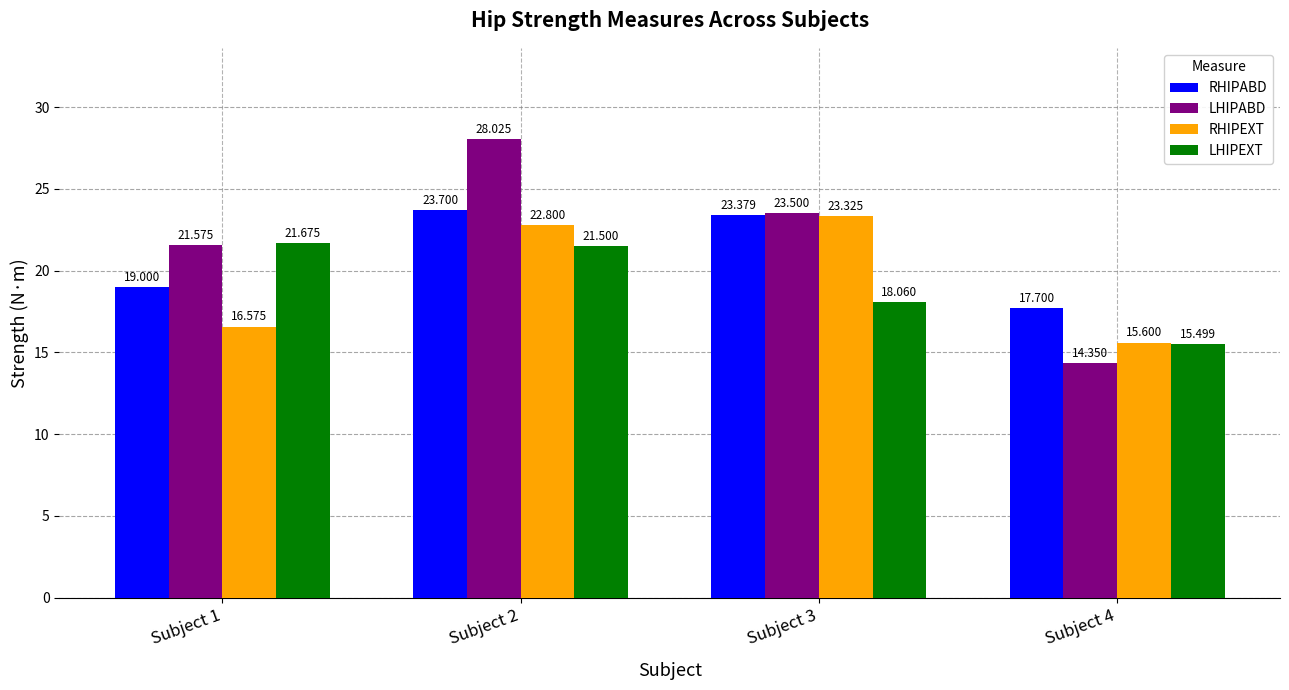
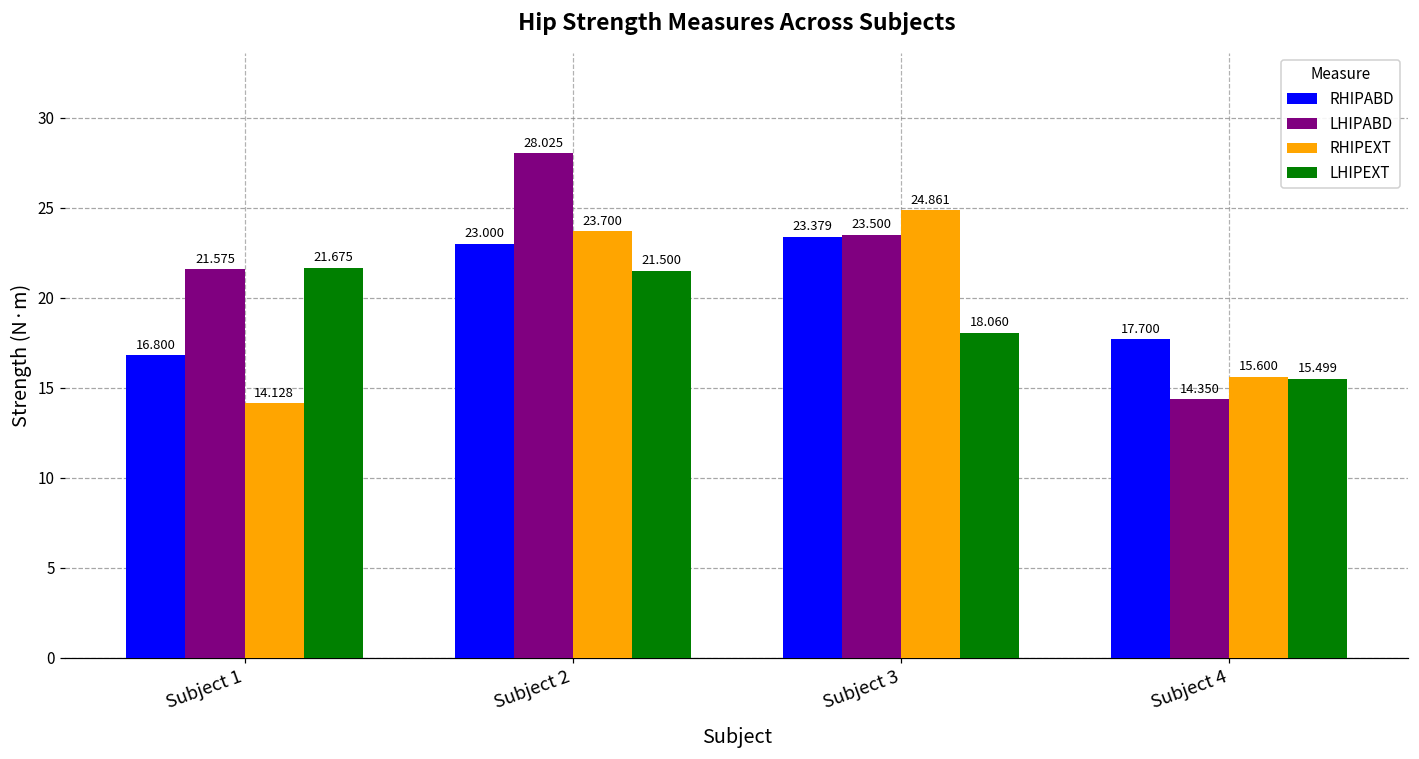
  {
    "RHIPABD": {
-     "Subject 1": 19.000,
-     "Subject 2": 23.700,
+     "Subject 1": 16.800,
+     "Subject 2": 23.000,
      "Subject 3": 23.379,
      "Subject 4": 17.700
    },
    "LHIPABD": {
      "Subject 1": 21.575,
      "Subject 2": 28.025,
      "Subject 3": 23.500,
      "Subject 4": 14.350
    },
    "RHIPEXT": {
-     "Subject 1": 16.575,
-     "Subject 2": 22.800,
-     "Subject 3": 23.325,
+     "Subject 1": 14.128,
+     "Subject 2": 23.700,
+     "Subject 3": 24.861,
      "Subject 4": 15.600
    },
    "LHIPEXT": {
      "Subject 1": 21.675,
      "Subject 2": 21.500,
      "Subject 3": 18.060,
      "Subject 4": 15.499
    }
  }
